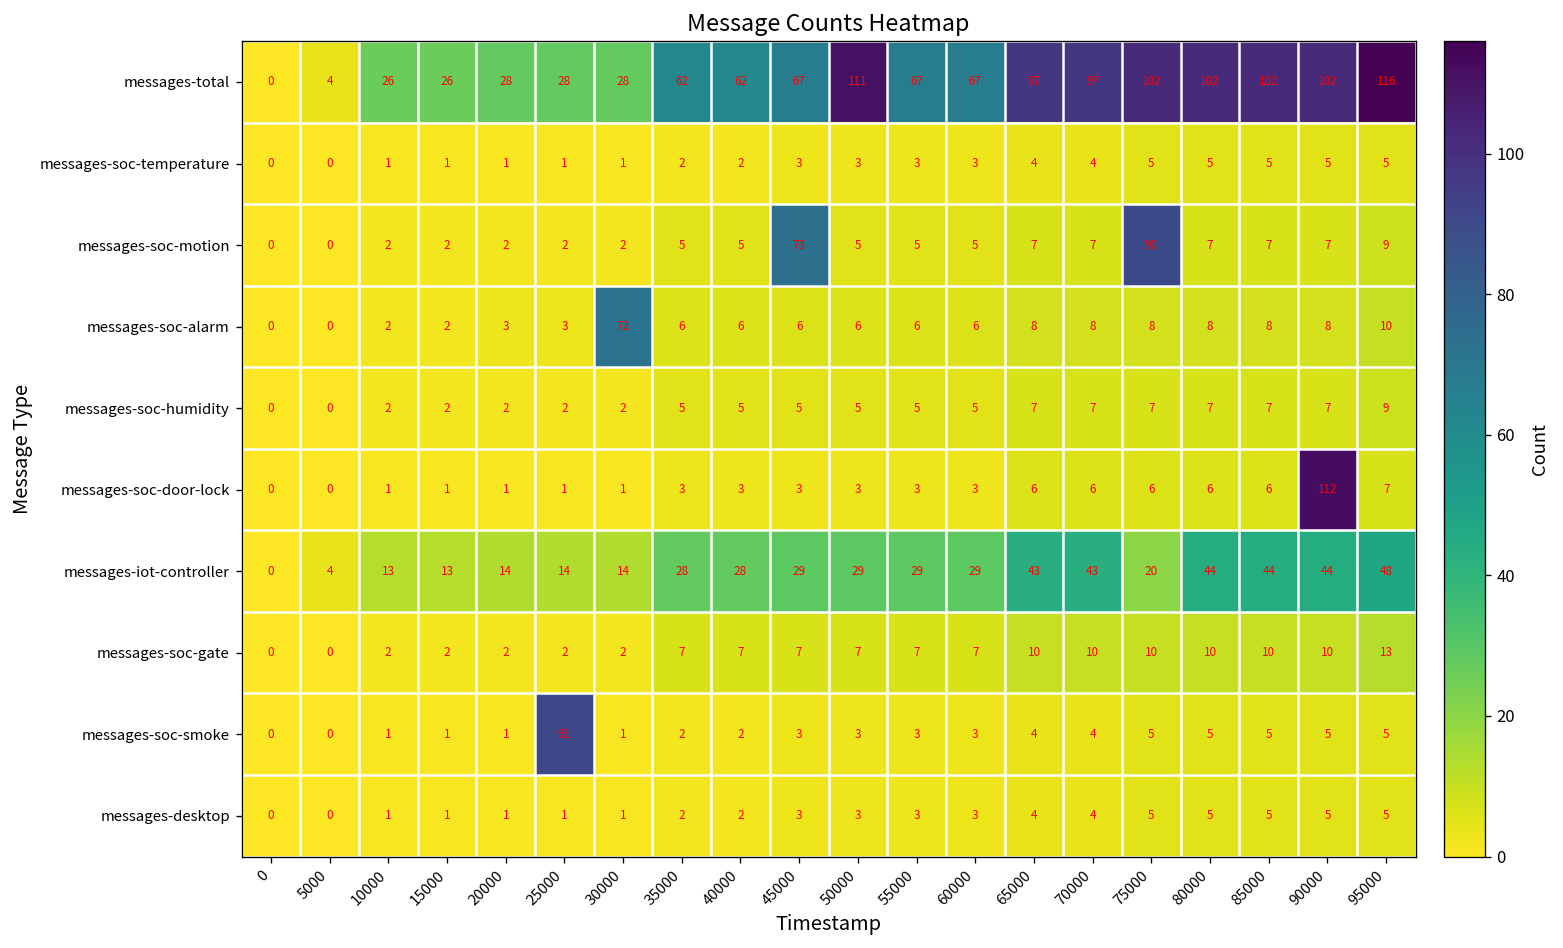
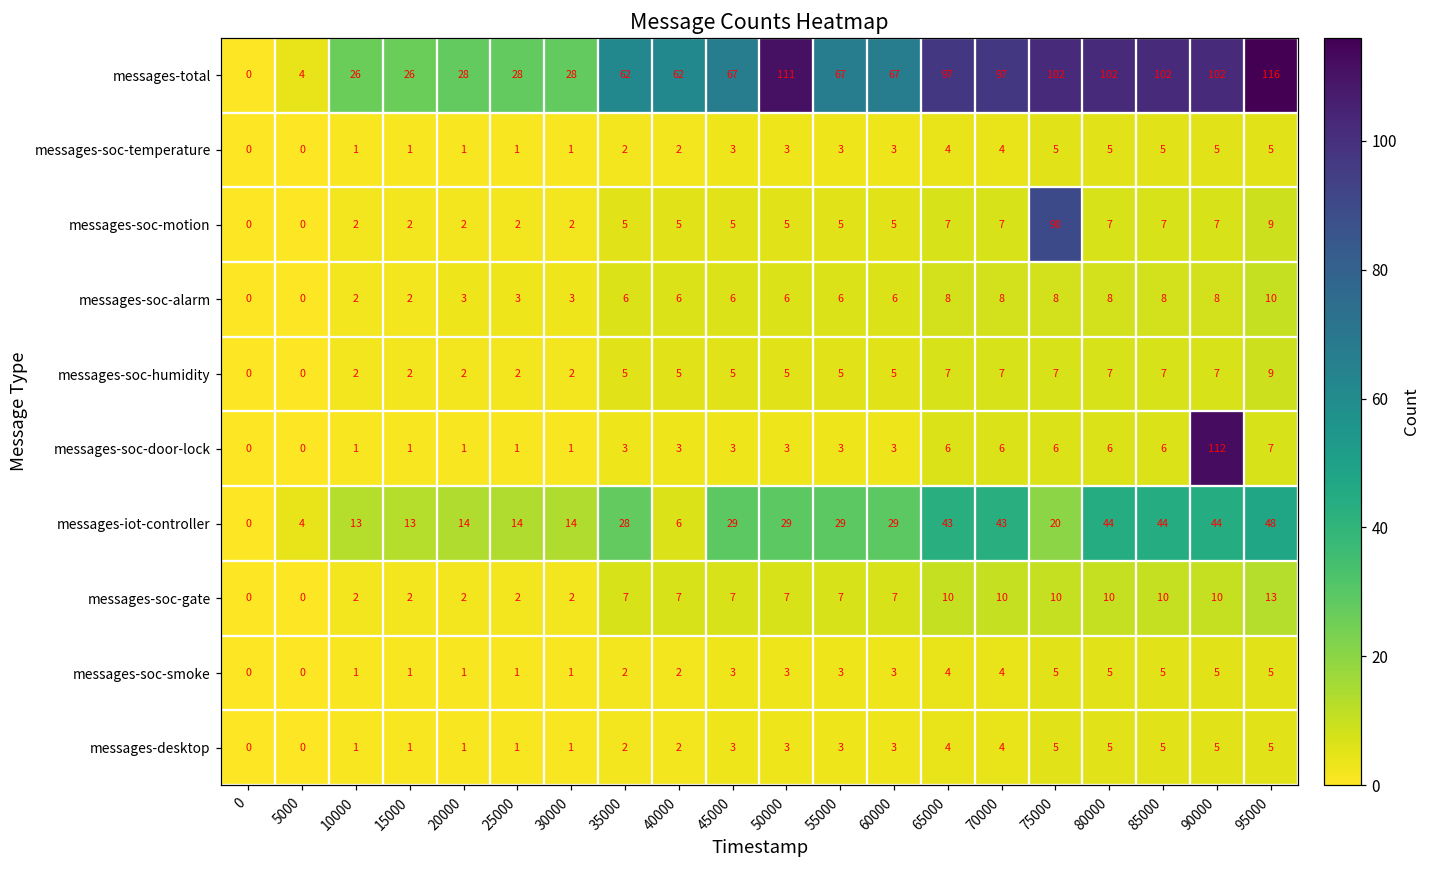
  {
    "messages-total": {
      "0": 0,
      "5000": 4,
      "10000": 26,
      "15000": 26,
      "20000": 28,
      "25000": 28,
      "30000": 28,
      "35000": 62,
      "40000": 62,
      "45000": 67,
      "50000": 111,
      "55000": 67,
      "60000": 67,
      "65000": 97,
      "70000": 97,
      "75000": 102,
      "80000": 102,
      "85000": 102,
      "90000": 102,
      "95000": 116
    },
    "messages-soc-temperature": {
      "0": 0,
      "5000": 0,
      "10000": 1,
      "15000": 1,
      "20000": 1,
      "25000": 1,
      "30000": 1,
      "35000": 2,
      "40000": 2,
      "45000": 3,
      "50000": 3,
      "55000": 3,
      "60000": 3,
      "65000": 4,
      "70000": 4,
      "75000": 5,
      "80000": 5,
      "85000": 5,
      "90000": 5,
      "95000": 5
    },
    "messages-soc-motion": {
      "0": 0,
      "5000": 0,
      "10000": 2,
      "15000": 2,
      "20000": 2,
      "25000": 2,
      "30000": 2,
      "35000": 5,
      "40000": 5,
-     "45000": 73,
+     "45000": 5,
      "50000": 5,
      "55000": 5,
      "60000": 5,
      "65000": 7,
      "70000": 7,
      "75000": 90,
      "80000": 7,
      "85000": 7,
      "90000": 7,
      "95000": 9
    },
    "messages-soc-alarm": {
      "0": 0,
      "5000": 0,
      "10000": 2,
      "15000": 2,
      "20000": 3,
      "25000": 3,
-     "30000": 72,
+     "30000": 3,
      "35000": 6,
      "40000": 6,
      "45000": 6,
      "50000": 6,
      "55000": 6,
      "60000": 6,
      "65000": 8,
      "70000": 8,
      "75000": 8,
      "80000": 8,
      "85000": 8,
      "90000": 8,
      "95000": 10
    },
    "messages-soc-humidity": {
      "0": 0,
      "5000": 0,
      "10000": 2,
      "15000": 2,
      "20000": 2,
      "25000": 2,
      "30000": 2,
      "35000": 5,
      "40000": 5,
      "45000": 5,
      "50000": 5,
      "55000": 5,
      "60000": 5,
      "65000": 7,
      "70000": 7,
      "75000": 7,
      "80000": 7,
      "85000": 7,
      "90000": 7,
      "95000": 9
    },
    "messages-soc-door-lock": {
      "0": 0,
      "5000": 0,
      "10000": 1,
      "15000": 1,
      "20000": 1,
      "25000": 1,
      "30000": 1,
      "35000": 3,
      "40000": 3,
      "45000": 3,
      "50000": 3,
      "55000": 3,
      "60000": 3,
      "65000": 6,
      "70000": 6,
      "75000": 6,
      "80000": 6,
      "85000": 6,
      "90000": 112,
      "95000": 7
    },
    "messages-iot-controller": {
      "0": 0,
      "5000": 4,
      "10000": 13,
      "15000": 13,
      "20000": 14,
      "25000": 14,
      "30000": 14,
      "35000": 28,
-     "40000": 28,
+     "40000": 6,
      "45000": 29,
      "50000": 29,
      "55000": 29,
      "60000": 29,
      "65000": 43,
      "70000": 43,
      "75000": 20,
      "80000": 44,
      "85000": 44,
      "90000": 44,
      "95000": 48
    },
    "messages-soc-gate": {
      "0": 0,
      "5000": 0,
      "10000": 2,
      "15000": 2,
      "20000": 2,
      "25000": 2,
      "30000": 2,
      "35000": 7,
      "40000": 7,
      "45000": 7,
      "50000": 7,
      "55000": 7,
      "60000": 7,
      "65000": 10,
      "70000": 10,
      "75000": 10,
      "80000": 10,
      "85000": 10,
      "90000": 10,
      "95000": 13
    },
    "messages-soc-smoke": {
      "0": 0,
      "5000": 0,
      "10000": 1,
      "15000": 1,
      "20000": 1,
-     "25000": 91,
+     "25000": 1,
      "30000": 1,
      "35000": 2,
      "40000": 2,
      "45000": 3,
      "50000": 3,
      "55000": 3,
      "60000": 3,
      "65000": 4,
      "70000": 4,
      "75000": 5,
      "80000": 5,
      "85000": 5,
      "90000": 5,
      "95000": 5
    },
    "messages-desktop": {
      "0": 0,
      "5000": 0,
      "10000": 1,
      "15000": 1,
      "20000": 1,
      "25000": 1,
      "30000": 1,
      "35000": 2,
      "40000": 2,
      "45000": 3,
      "50000": 3,
      "55000": 3,
      "60000": 3,
      "65000": 4,
      "70000": 4,
      "75000": 5,
      "80000": 5,
      "85000": 5,
      "90000": 5,
      "95000": 5
    }
  }
